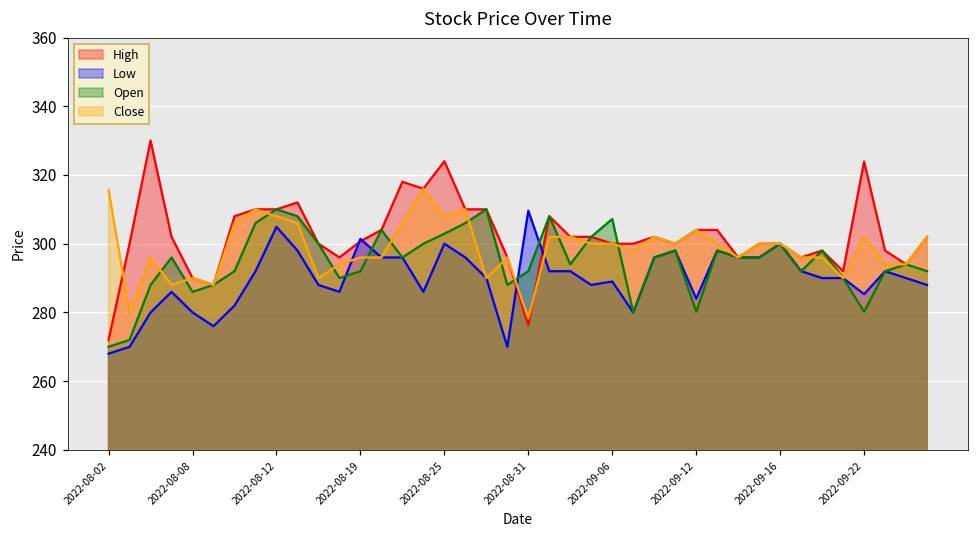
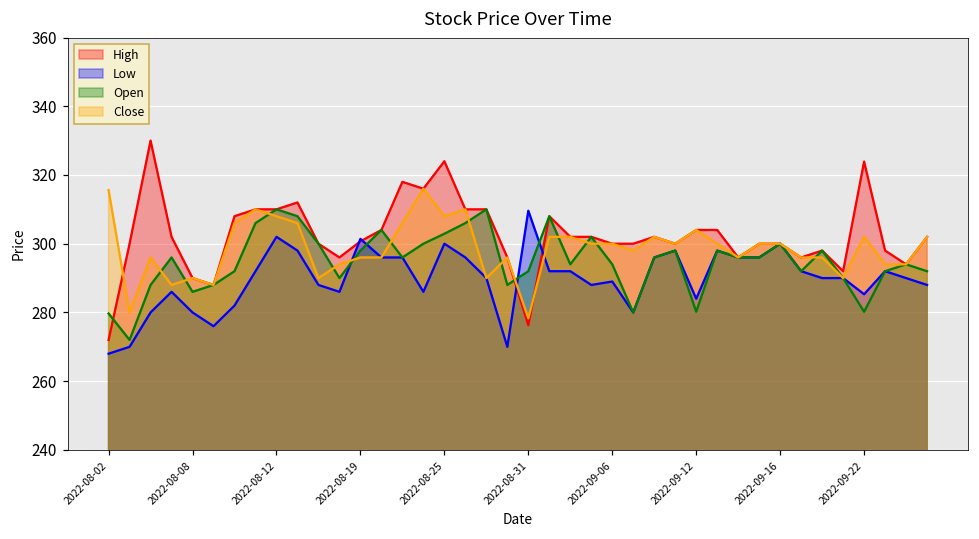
  {
    "High": {
      "2022-08-02": 272,
      "2022-08-25": 324,
      "2022-08-31": 276,
      "2022-09-22": 324
    },
    "Low": {
      "2022-08-02": 268,
      "2022-08-08": 280,
-     "2022-08-12": 305,
+     "2022-08-12": 302,
      "2022-08-25": 300,
      "2022-08-31": 310,
      "2022-09-06": 289,
      "2022-09-12": 284,
      "2022-09-22": 285
    },
    "Open": {
-     "2022-08-02": 270,
+     "2022-08-02": 280,
      "2022-08-08": 286,
-     "2022-08-19": 292,
+     "2022-08-19": 298,
      "2022-08-25": 303,
      "2022-08-31": 292,
-     "2022-09-06": 307,
+     "2022-09-06": 294,
      "2022-09-12": 280,
      "2022-09-22": 280
    },
    "Close": {
      "2022-08-02": 316,
      "2022-08-12": 308,
      "2022-08-19": 296,
      "2022-08-25": 308,
      "2022-08-31": 278,
      "2022-09-22": 302
    }
  }
